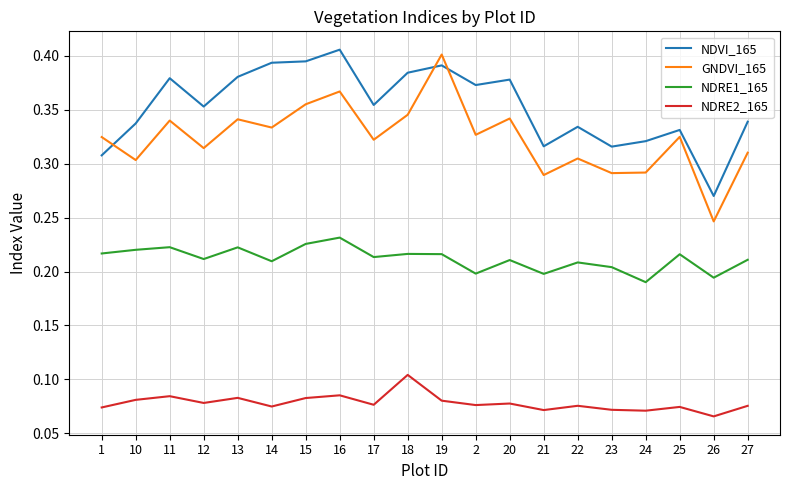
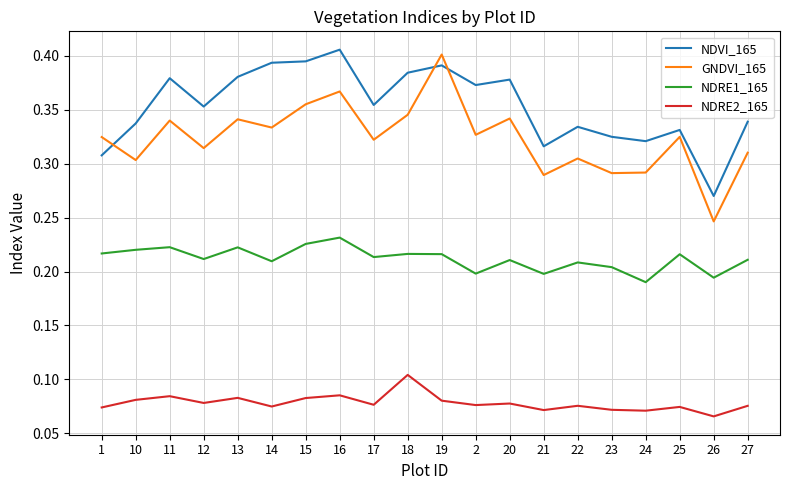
  {
    "NDVI_165": {
      "1": 0.308,
      "10": 0.337,
      "11": 0.379,
      "12": 0.353,
      "13": 0.381,
      "14": 0.394,
      "15": 0.395,
      "16": 0.406,
      "17": 0.354,
      "18": 0.384,
      "19": 0.391,
      "2": 0.373,
      "20": 0.378,
      "21": 0.316,
      "22": 0.334,
-     "23": 0.316,
+     "23": 0.325,
      "24": 0.321,
      "25": 0.331,
      "26": 0.270,
      "27": 0.339
    },
    "GNDVI_165": {
      "1": 0.325,
      "10": 0.303,
      "11": 0.340,
      "12": 0.314,
      "13": 0.341,
      "14": 0.334,
      "15": 0.355,
      "16": 0.367,
      "17": 0.322,
      "18": 0.345,
      "19": 0.401,
      "2": 0.327,
      "20": 0.342,
      "21": 0.289,
      "22": 0.305,
      "23": 0.291,
      "24": 0.292,
      "25": 0.325,
      "26": 0.246,
      "27": 0.310
    },
    "NDRE1_165": {
      "1": 0.217,
      "10": 0.220,
      "11": 0.223,
      "12": 0.212,
      "13": 0.222,
      "14": 0.210,
      "15": 0.226,
      "16": 0.231,
      "17": 0.213,
      "18": 0.216,
      "19": 0.216,
      "2": 0.198,
      "20": 0.211,
      "21": 0.198,
      "22": 0.208,
      "23": 0.204,
      "24": 0.190,
      "25": 0.216,
      "26": 0.194,
      "27": 0.211
    },
    "NDRE2_165": {
      "1": 0.074,
      "10": 0.081,
      "11": 0.084,
      "12": 0.078,
      "13": 0.083,
      "14": 0.075,
      "15": 0.083,
      "16": 0.085,
      "17": 0.076,
      "18": 0.104,
      "19": 0.080,
      "2": 0.076,
      "20": 0.078,
      "21": 0.072,
      "22": 0.076,
      "23": 0.072,
      "24": 0.071,
      "25": 0.075,
      "26": 0.066,
      "27": 0.076
    }
  }
